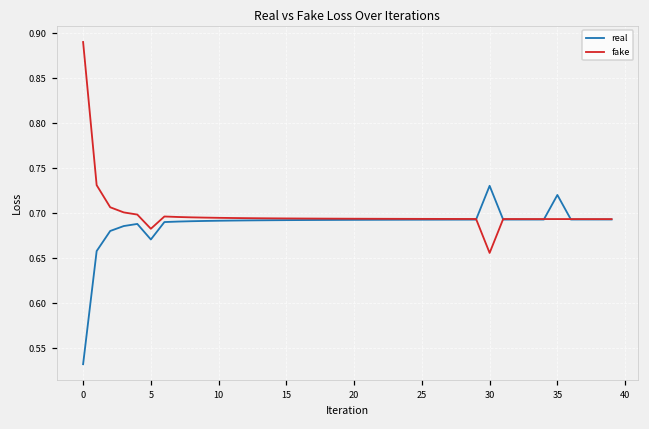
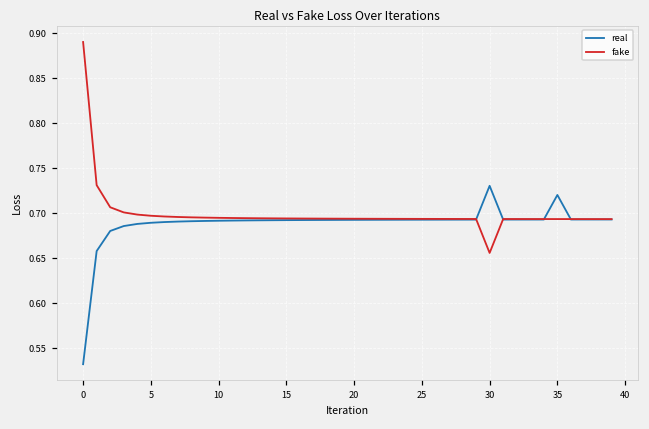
  {
    "real": {
      "0": 0.53,
-     "5": 0.67,
+     "5": 0.69,
      "10": 0.69,
      "30": 0.73,
      "35": 0.72
    },
    "fake": {
      "0": 0.89,
-     "5": 0.68,
+     "5": 0.70,
      "10": 0.69,
      "30": 0.66,
      "35": 0.69
    }
  }
